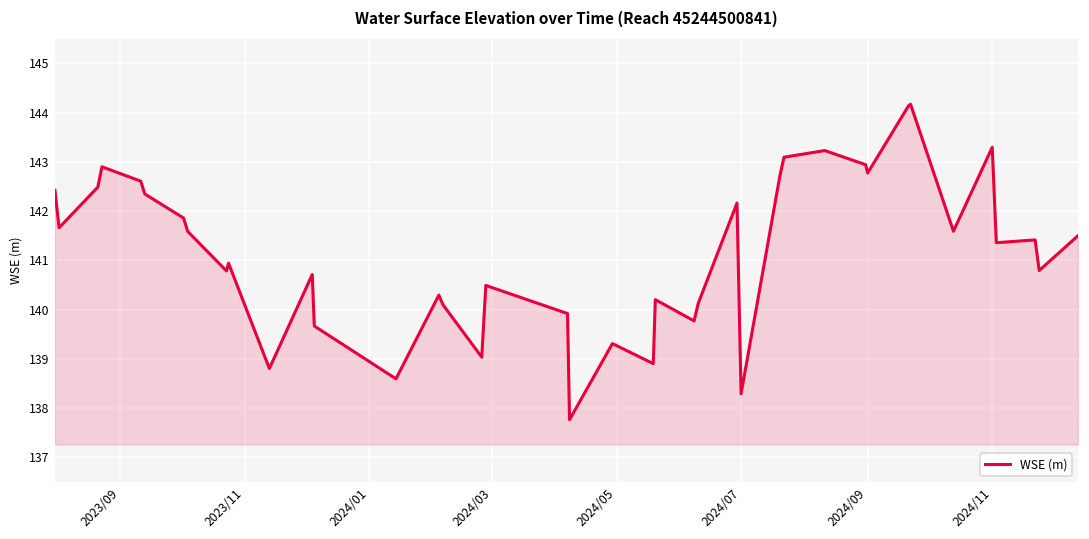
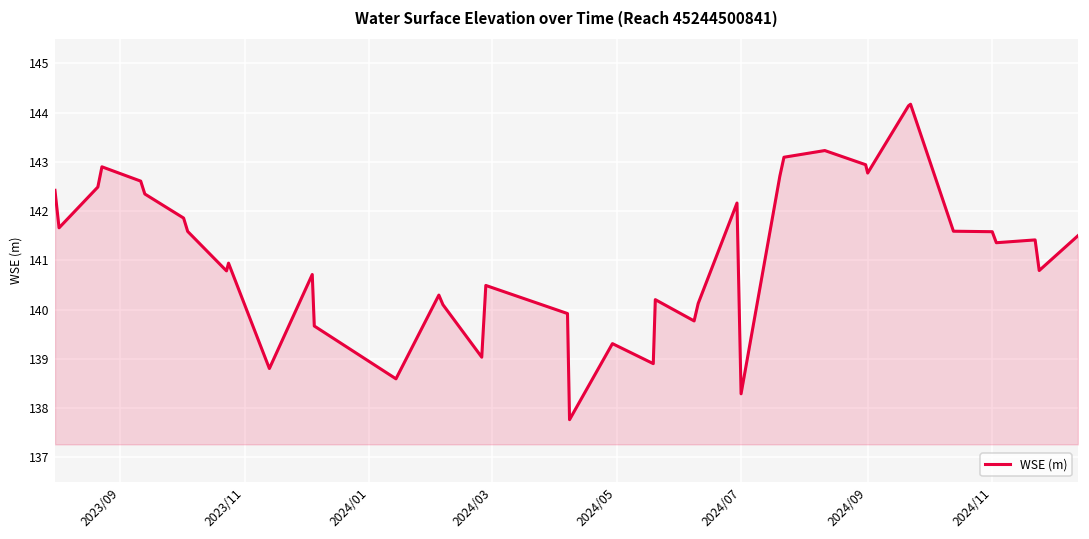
  {
    "2024/07": 138.3,
    "2024/09": 142.8,
-   "2024/11": 143.3
+   "2024/11": 141.6
  }
